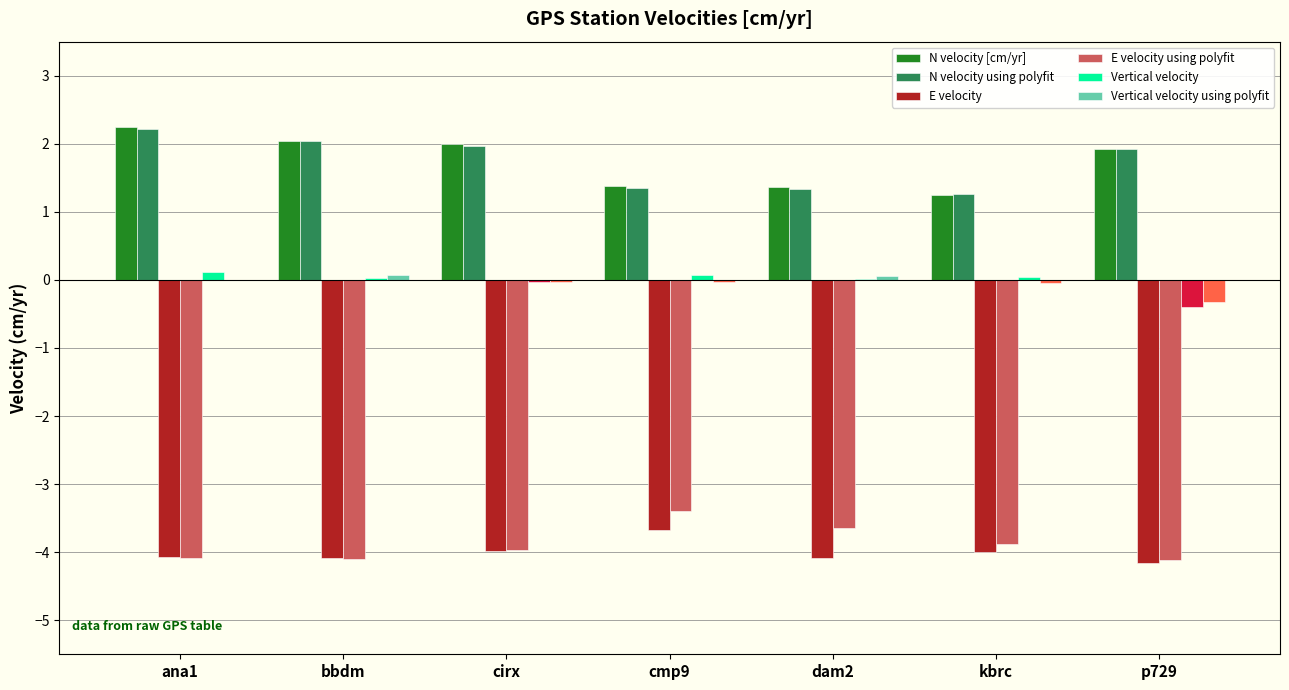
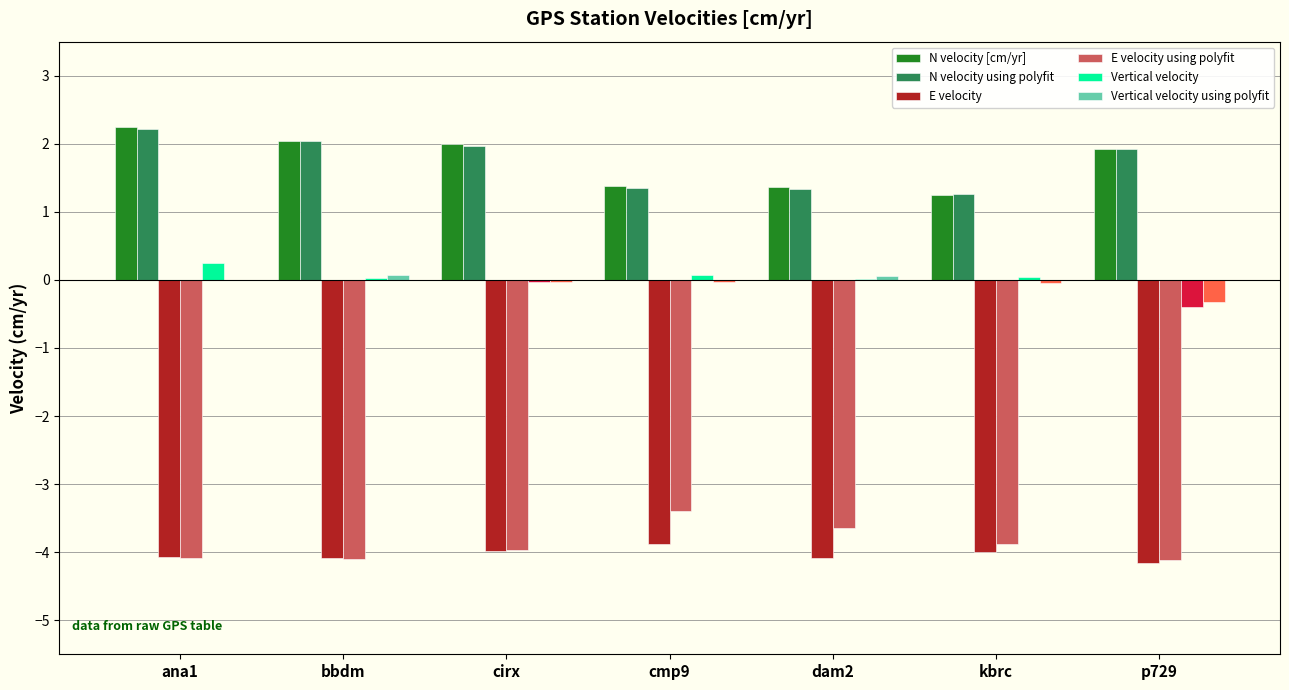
  {
    "E velocity": {
      "ana1": -4.1,
      "bbdm": -4.1,
      "cirx": -4.0,
-     "cmp9": -3.7,
+     "cmp9": -3.9,
      "dam2": -4.1,
      "kbrc": -4.0,
      "p729": -4.2
    },
    "E velocity using polyfit": {
      "ana1": -4.1,
      "bbdm": -4.1,
      "cirx": -4.0,
      "cmp9": -3.4,
      "dam2": -3.6,
      "kbrc": -3.9,
      "p729": -4.1
    },
    "Vertical velocity": {
-     "ana1": 0.1,
+     "ana1": 0.3,
      "cmp9": 0.1,
      "kbrc": 0.1,
      "p729": -0.4
    },
    "Vertical velocity using polyfit": {
      "bbdm": 0.1,
      "dam2": 0.1,
      "kbrc": 0.0,
      "p729": -0.3
    }
  }
